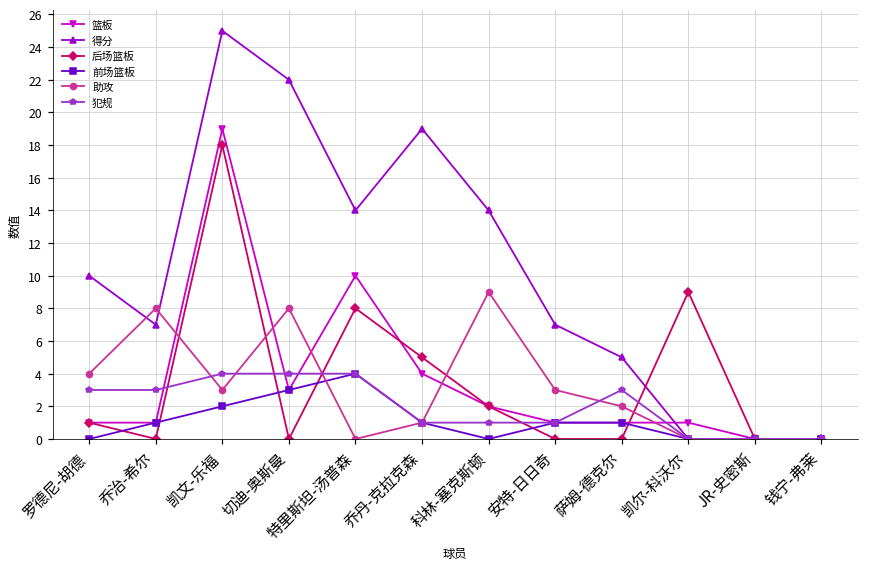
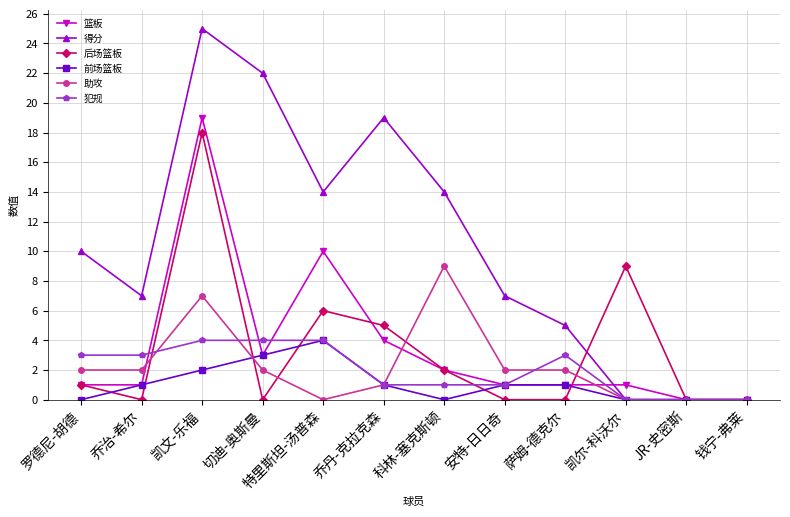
  {
    "后场篮板": {
      "乔治-希尔": 0,
      "凯文-乐福": 18,
      "切迪-奥斯曼": 0,
-     "特里斯坦-汤普森": 8,
+     "特里斯坦-汤普森": 6,
      "乔丹-克拉克森": 5,
      "安特-日日奇": 0,
      "萨姆-德克尔": 0,
      "凯尔-科沃尔": 9
    },
    "助攻": {
-     "罗德尼-胡德": 4,
-     "乔治-希尔": 8,
-     "凯文-乐福": 3,
-     "切迪-奥斯曼": 8,
+     "罗德尼-胡德": 2,
+     "乔治-希尔": 2,
+     "凯文-乐福": 7,
+     "切迪-奥斯曼": 2,
      "特里斯坦-汤普森": 0,
      "科林-塞克斯顿": 9,
-     "安特-日日奇": 3,
+     "安特-日日奇": 2,
      "萨姆-德克尔": 2
    }
  }
